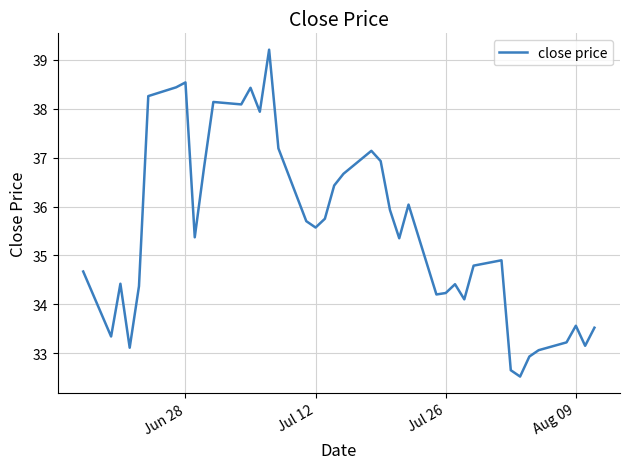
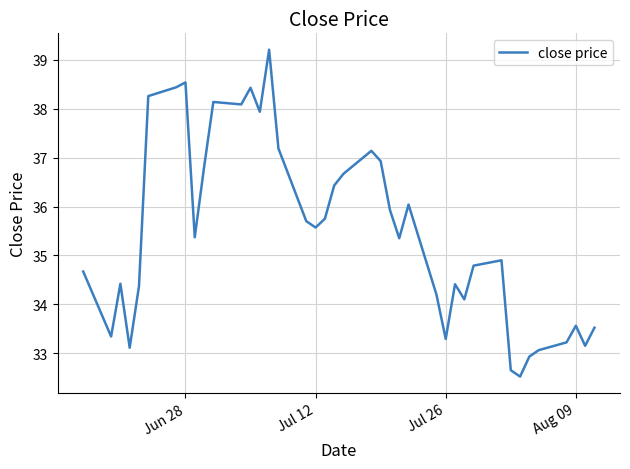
  {
    "Jun 28": 38.5,
    "Jul 12": 35.6,
-   "Jul 26": 34.2,
+   "Jul 26": 33.3,
    "Aug 09": 33.6
  }
